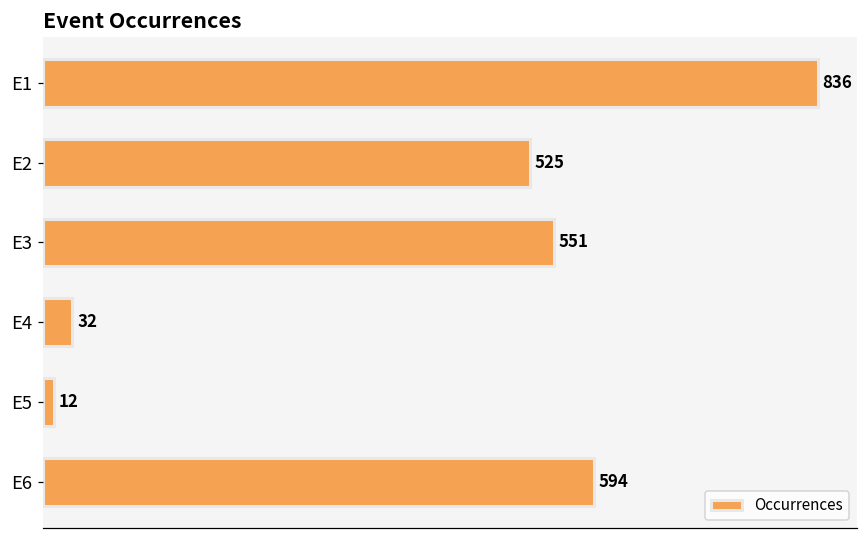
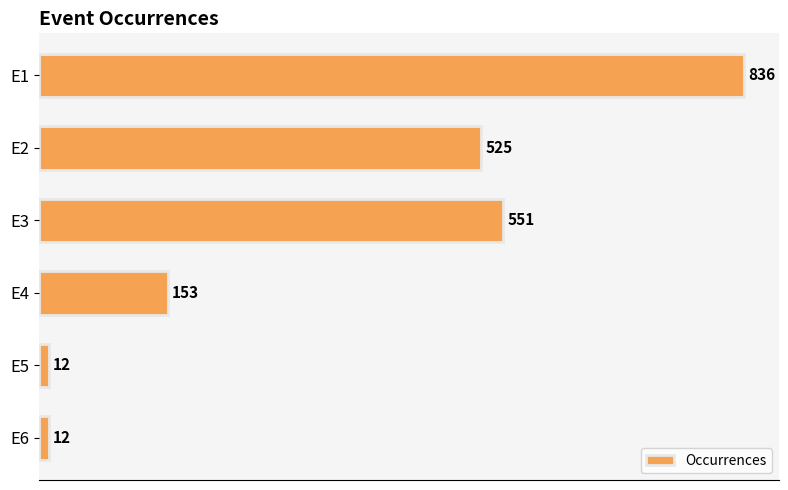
  {
    "E1": 836,
    "E2": 525,
    "E3": 551,
-   "E4": 32,
+   "E4": 153,
    "E5": 12,
-   "E6": 594
+   "E6": 12
  }
